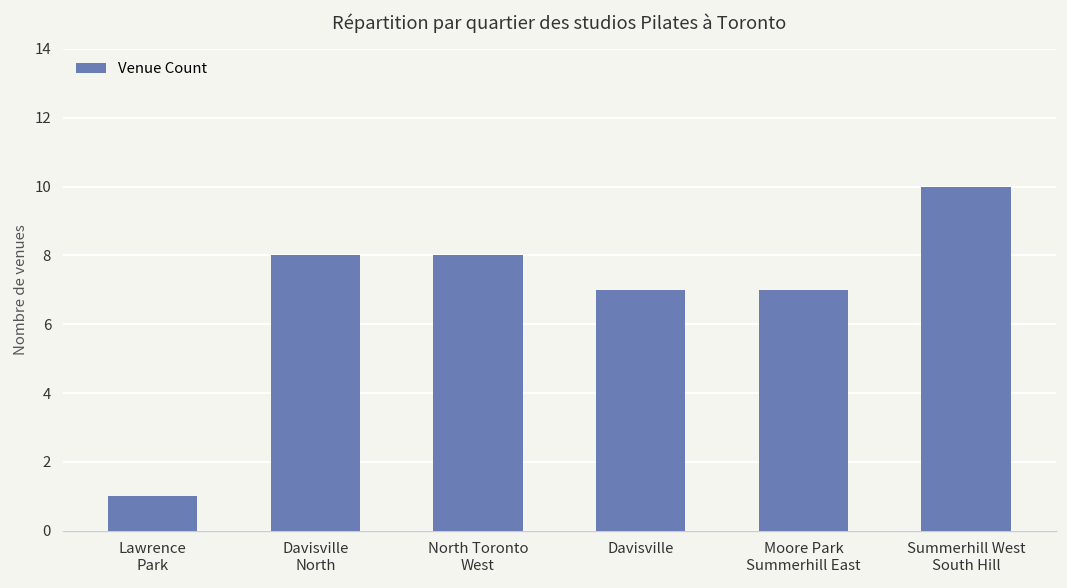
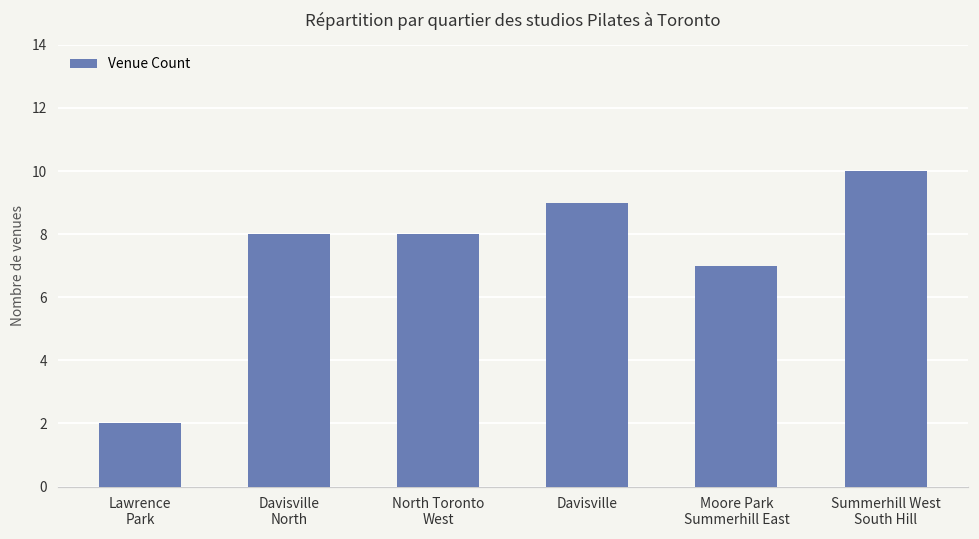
  {
-   "Lawrence Park": 1,
+   "Lawrence Park": 2,
    "Davisville North": 8,
    "North Toronto West": 8,
-   "Davisville": 7,
+   "Davisville": 9,
    "Moore Park Summerhill East": 7,
    "Summerhill West South Hill": 10
  }
